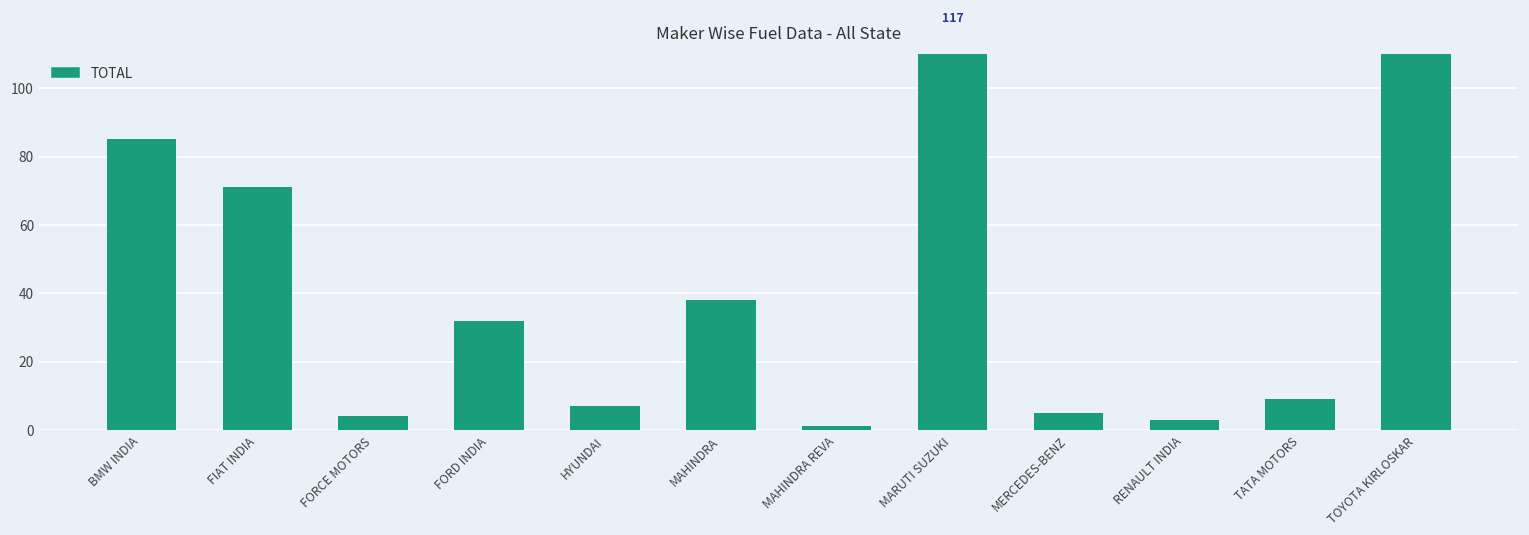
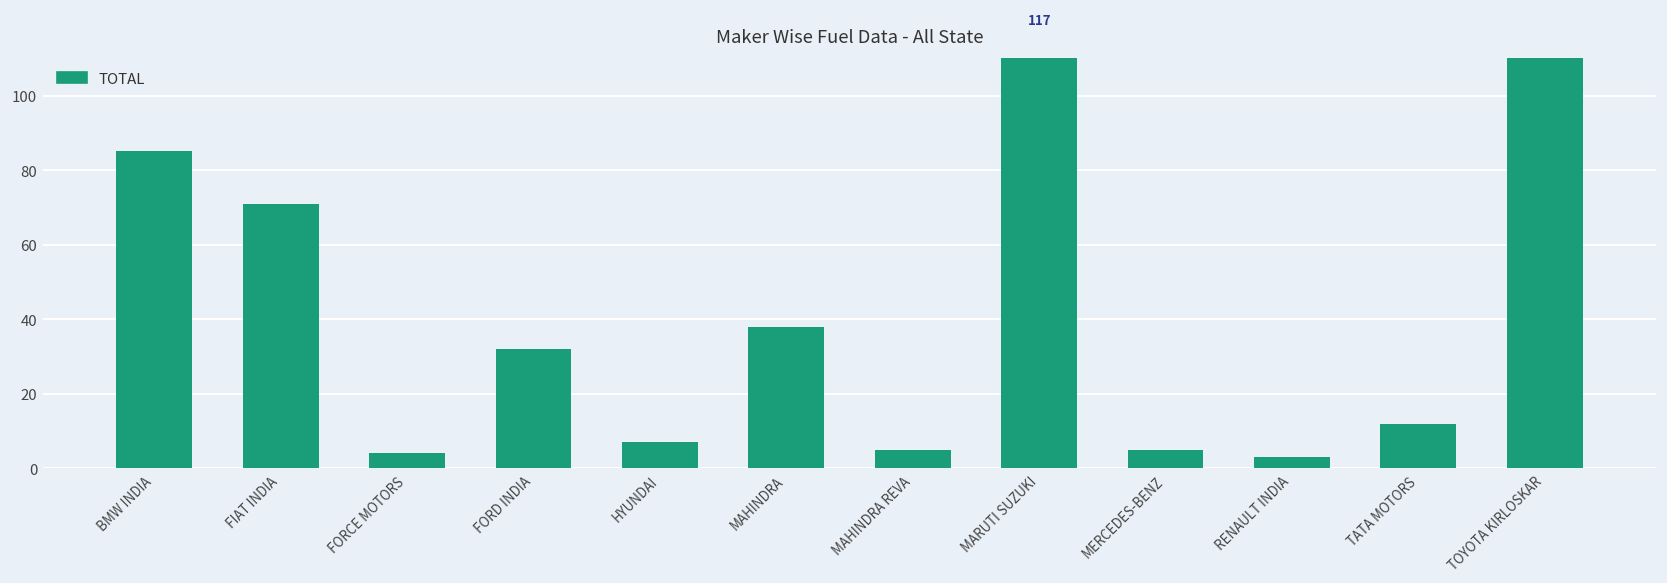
  {
    "BMW INDIA": 85,
    "FIAT INDIA": 71,
    "FORCE MOTORS": 4,
    "FORD INDIA": 32,
    "HYUNDAI": 7,
    "MAHINDRA": 38,
-   "MAHINDRA REVA": 1,
+   "MAHINDRA REVA": 5,
    "MERCEDES-BENZ": 5,
    "RENAULT INDIA": 3,
-   "TATA MOTORS": 9
+   "TATA MOTORS": 12
  }
